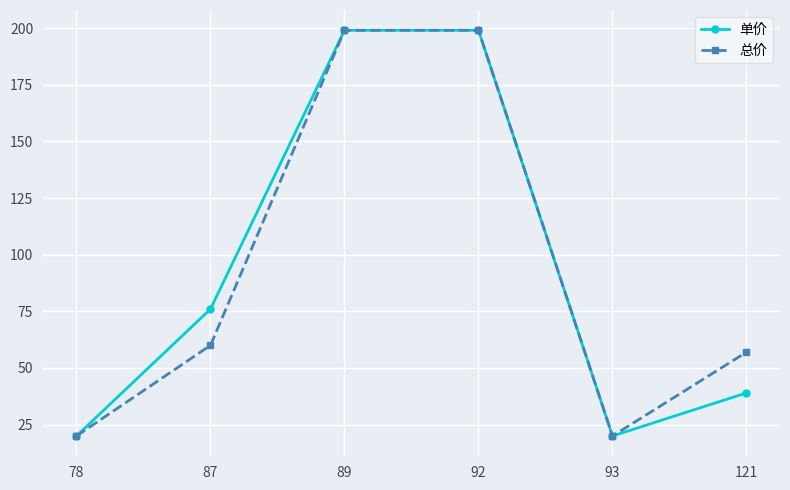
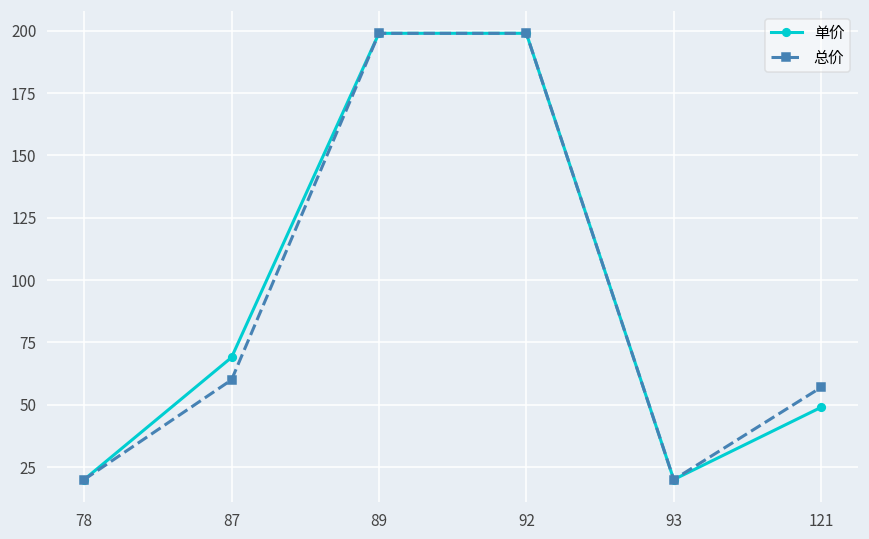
  {
    "单价": {
-     "87": 76,
-     "121": 39
+     "87": 69,
+     "121": 49
    },
    "总价": {
      "87": 60,
      "121": 57
    }
  }
